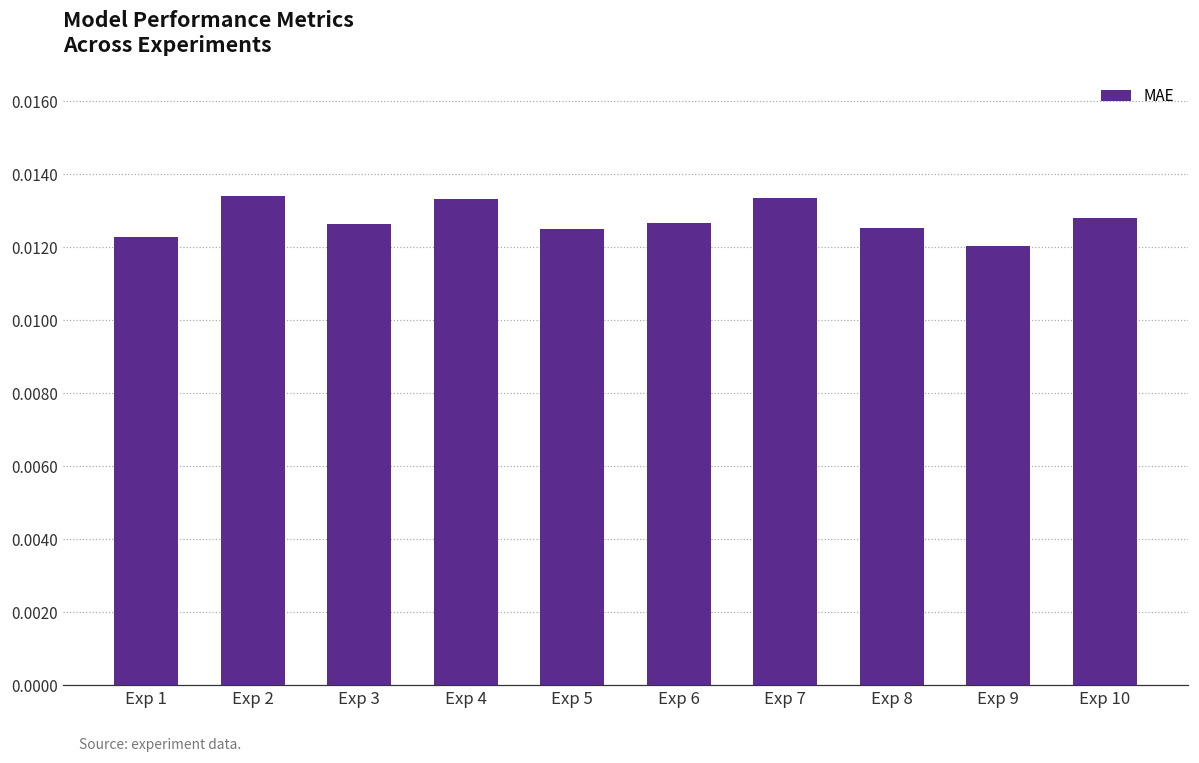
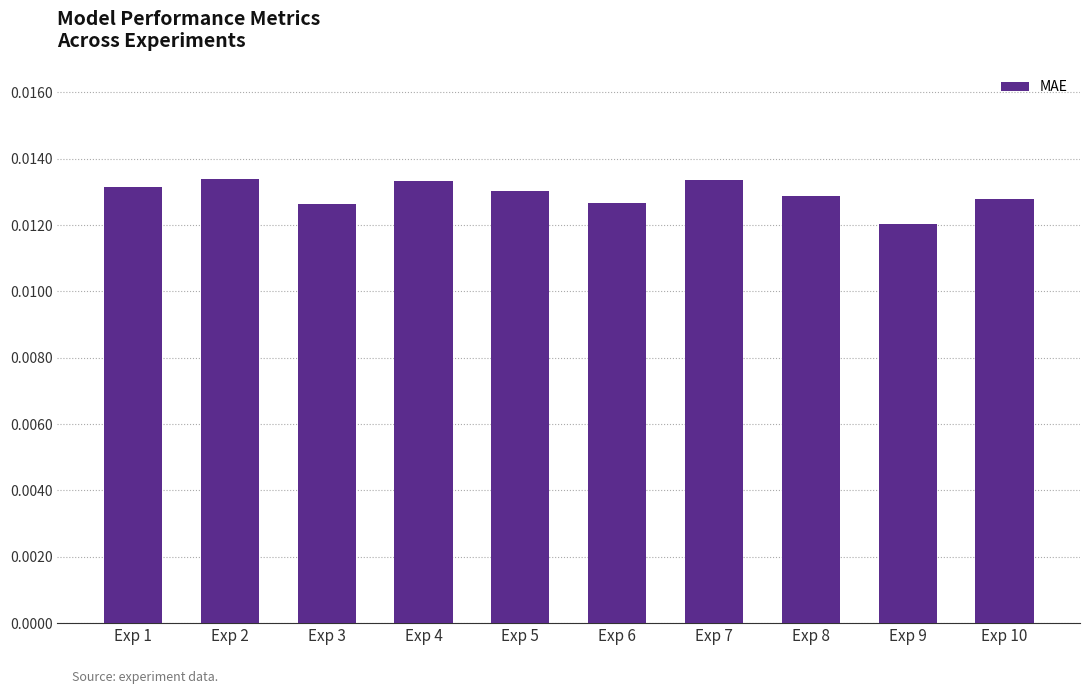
  {
-   "Exp 1": 0.0123,
+   "Exp 1": 0.0131,
    "Exp 2": 0.0134,
    "Exp 3": 0.0126,
    "Exp 4": 0.0133,
-   "Exp 5": 0.0125,
+   "Exp 5": 0.0130,
    "Exp 6": 0.0127,
    "Exp 7": 0.0134,
-   "Exp 8": 0.0125,
+   "Exp 8": 0.0129,
    "Exp 9": 0.0120,
    "Exp 10": 0.0128
  }
